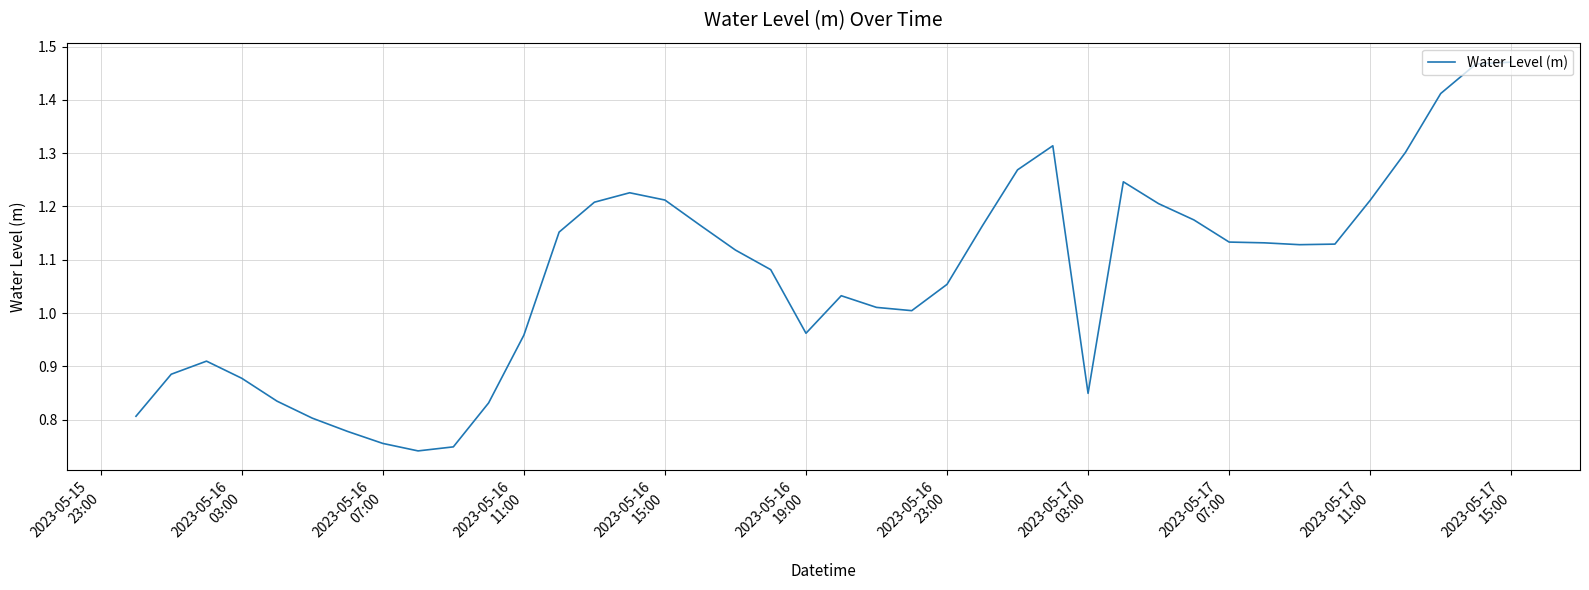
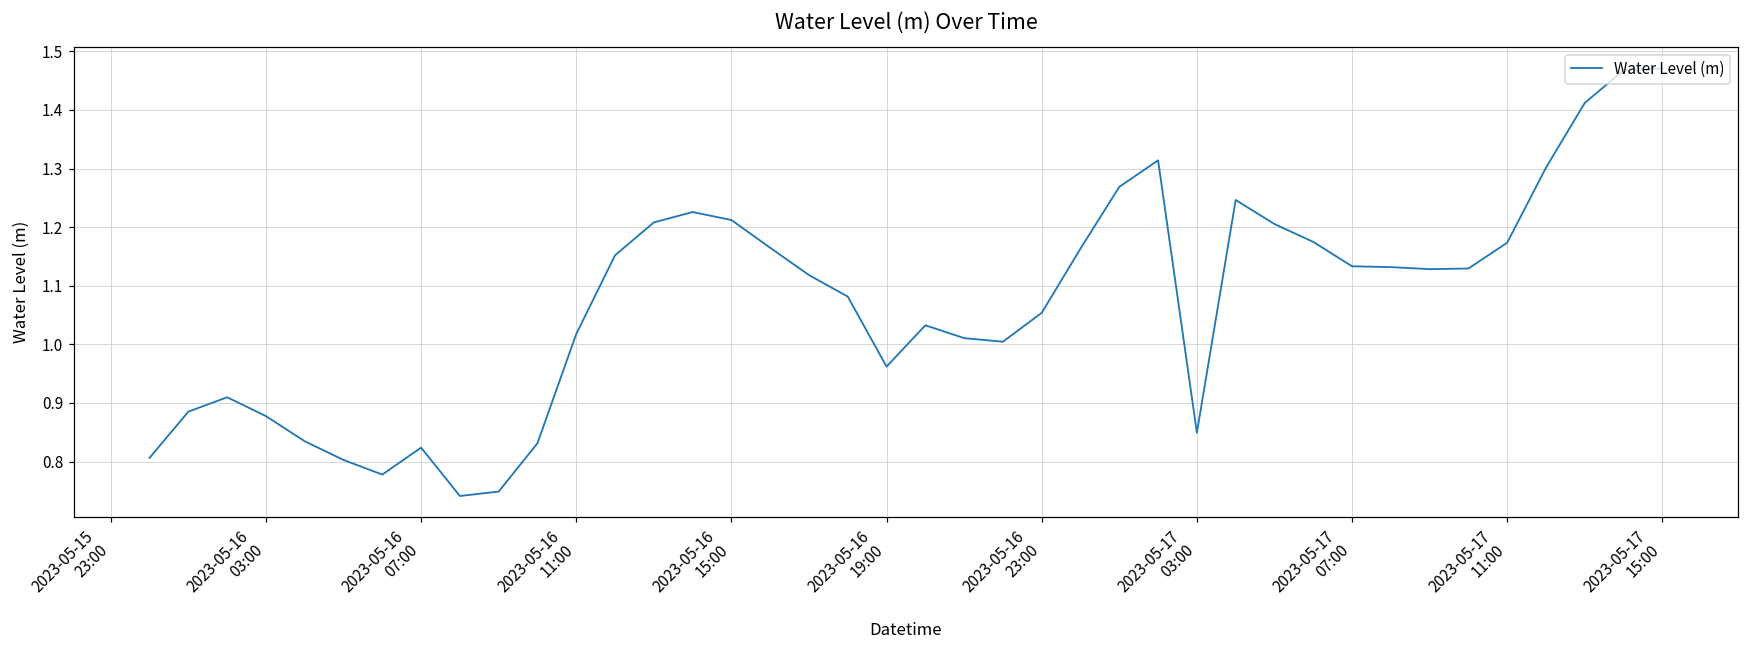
  {
    "2023-05-16 03:00": 0.88,
-   "2023-05-16 07:00": 0.76,
-   "2023-05-16 11:00": 0.96,
+   "2023-05-16 07:00": 0.82,
+   "2023-05-16 11:00": 1.02,
    "2023-05-16 15:00": 1.21,
    "2023-05-16 19:00": 0.96,
    "2023-05-16 23:00": 1.05,
    "2023-05-17 03:00": 0.85,
    "2023-05-17 07:00": 1.13,
-   "2023-05-17 11:00": 1.21
+   "2023-05-17 11:00": 1.17
  }
